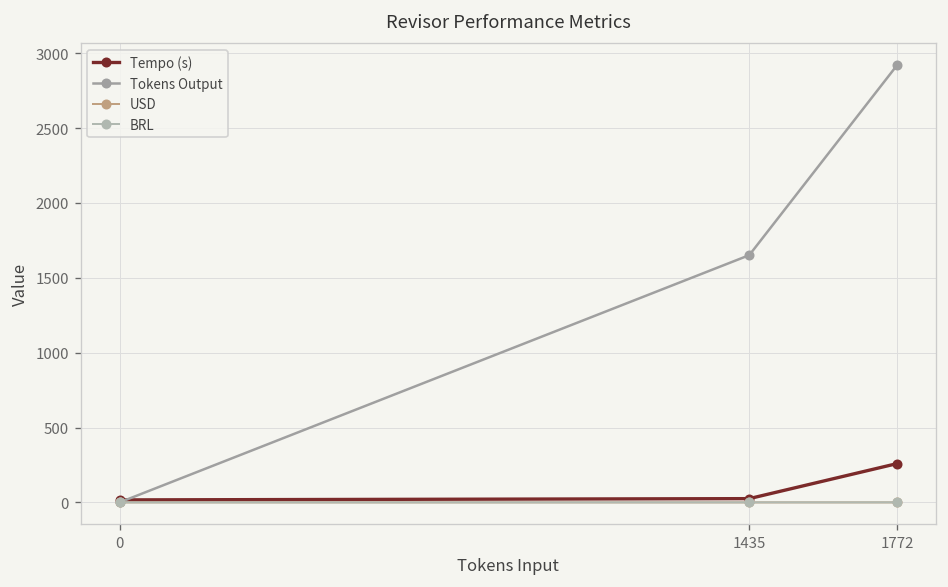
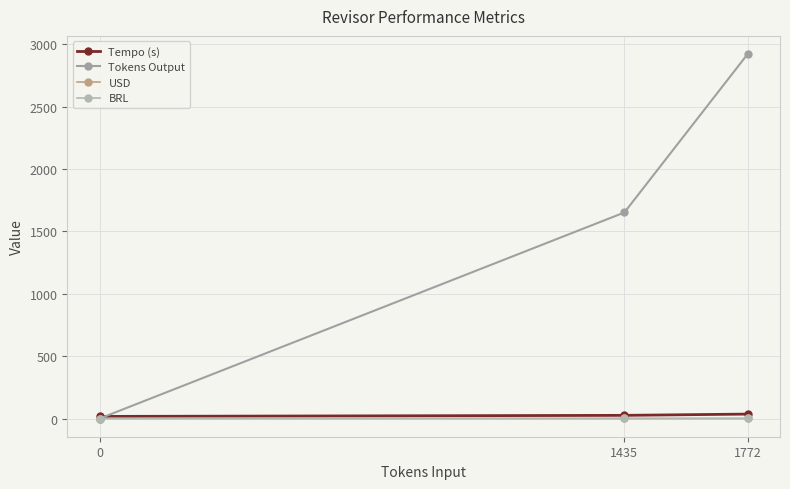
  {
    "Tempo (s)": {
      "1435": 30,
-     "1772": 260
+     "1772": 40
    }
  }
